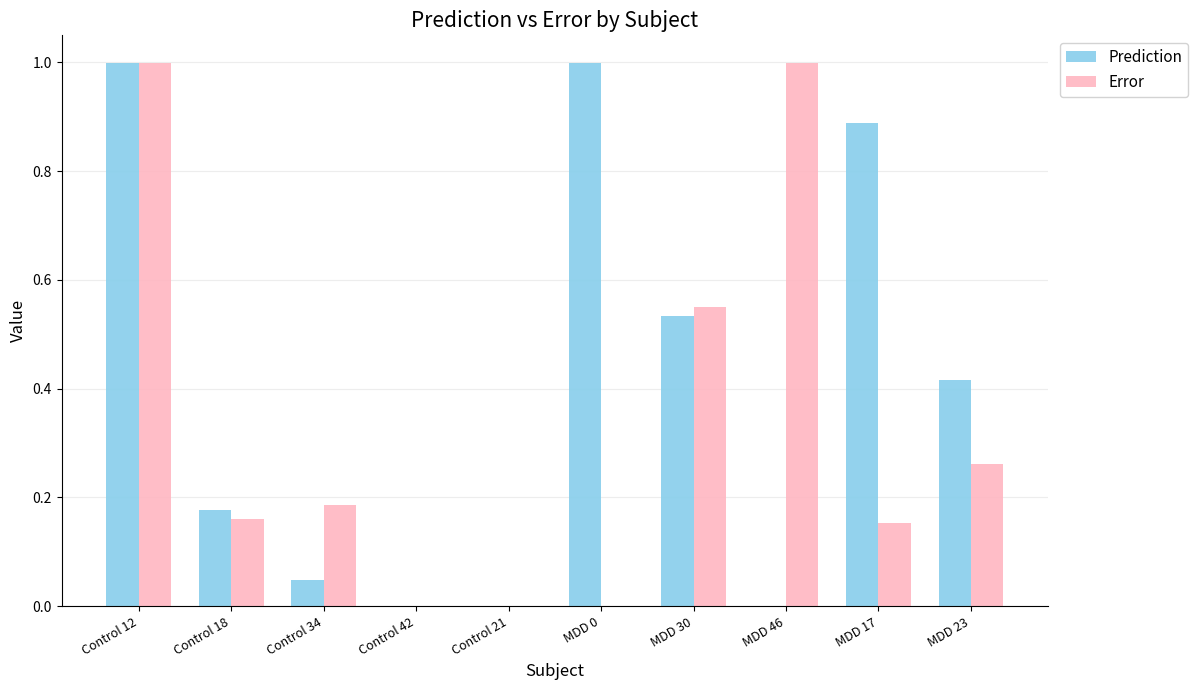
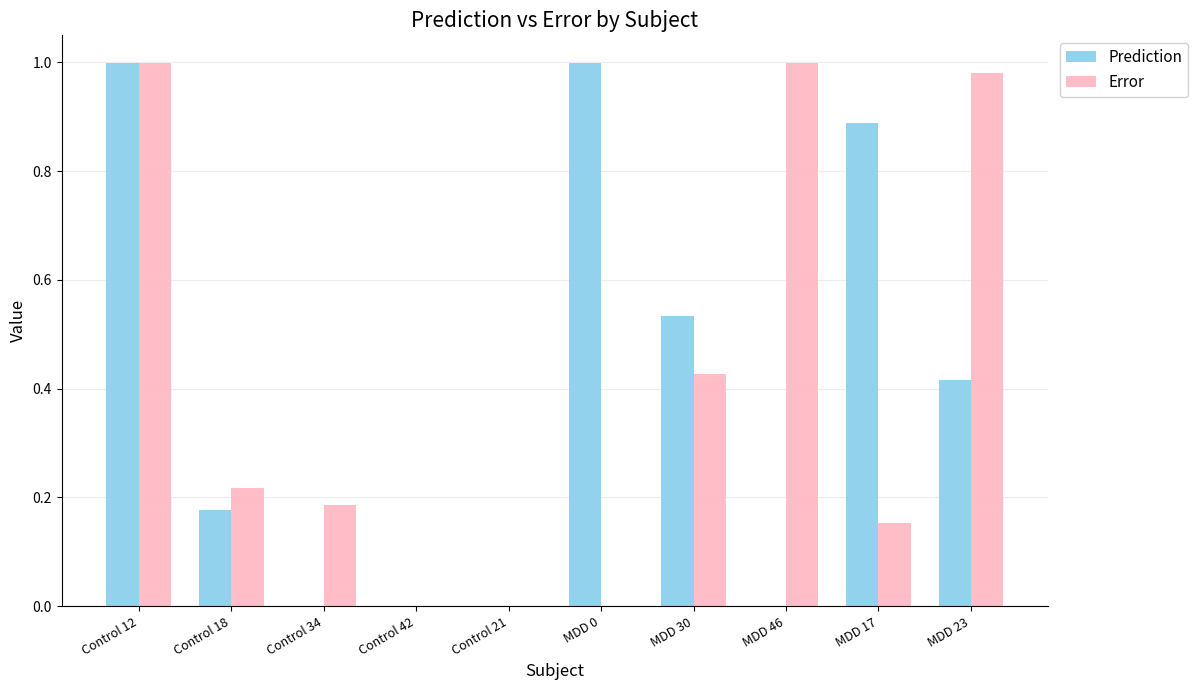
  {
    "Prediction": {
      "Control 12": 1.00,
      "Control 18": 0.18,
-     "Control 34": 0.05,
+     "Control 34": 0.00,
      "MDD 0": 1.00,
      "MDD 30": 0.53,
      "MDD 17": 0.89,
      "MDD 23": 0.42
    },
    "Error": {
      "Control 12": 1.00,
-     "Control 18": 0.16,
+     "Control 18": 0.22,
      "Control 34": 0.19,
-     "MDD 30": 0.55,
+     "MDD 30": 0.43,
      "MDD 46": 1.00,
      "MDD 17": 0.15,
-     "MDD 23": 0.26
+     "MDD 23": 0.98
    }
  }
